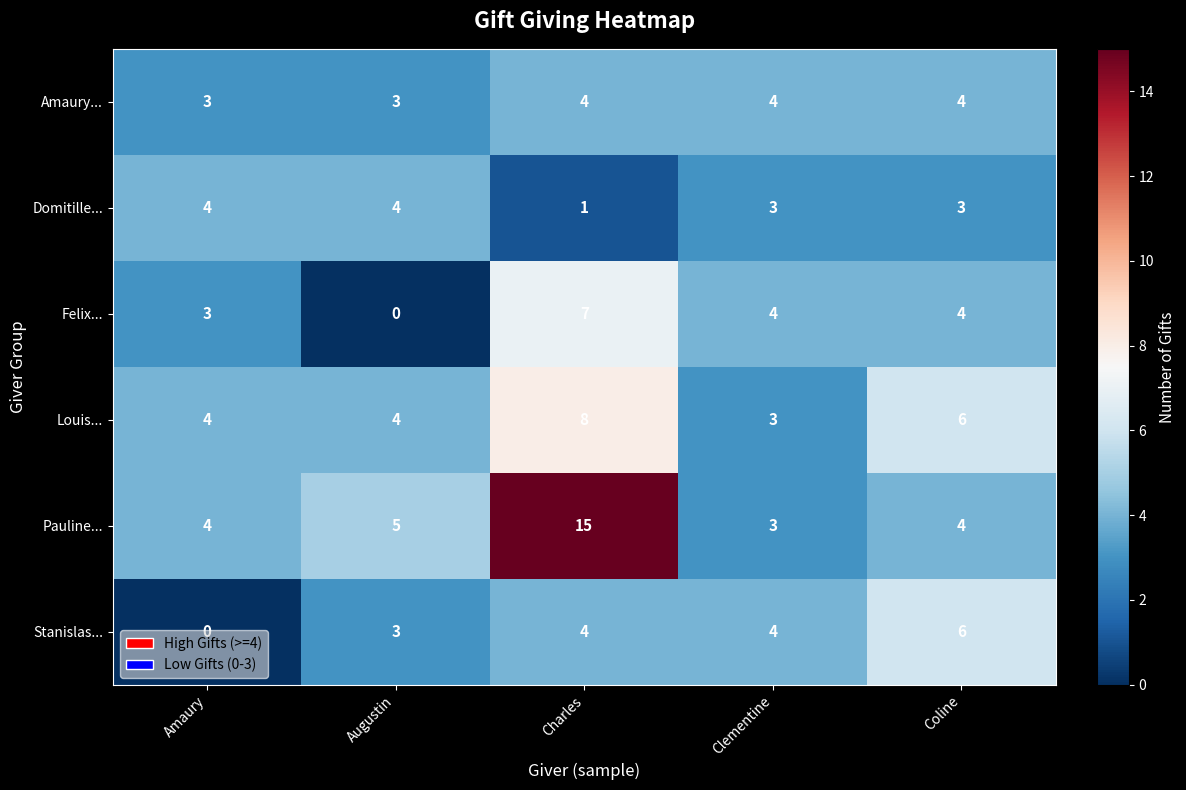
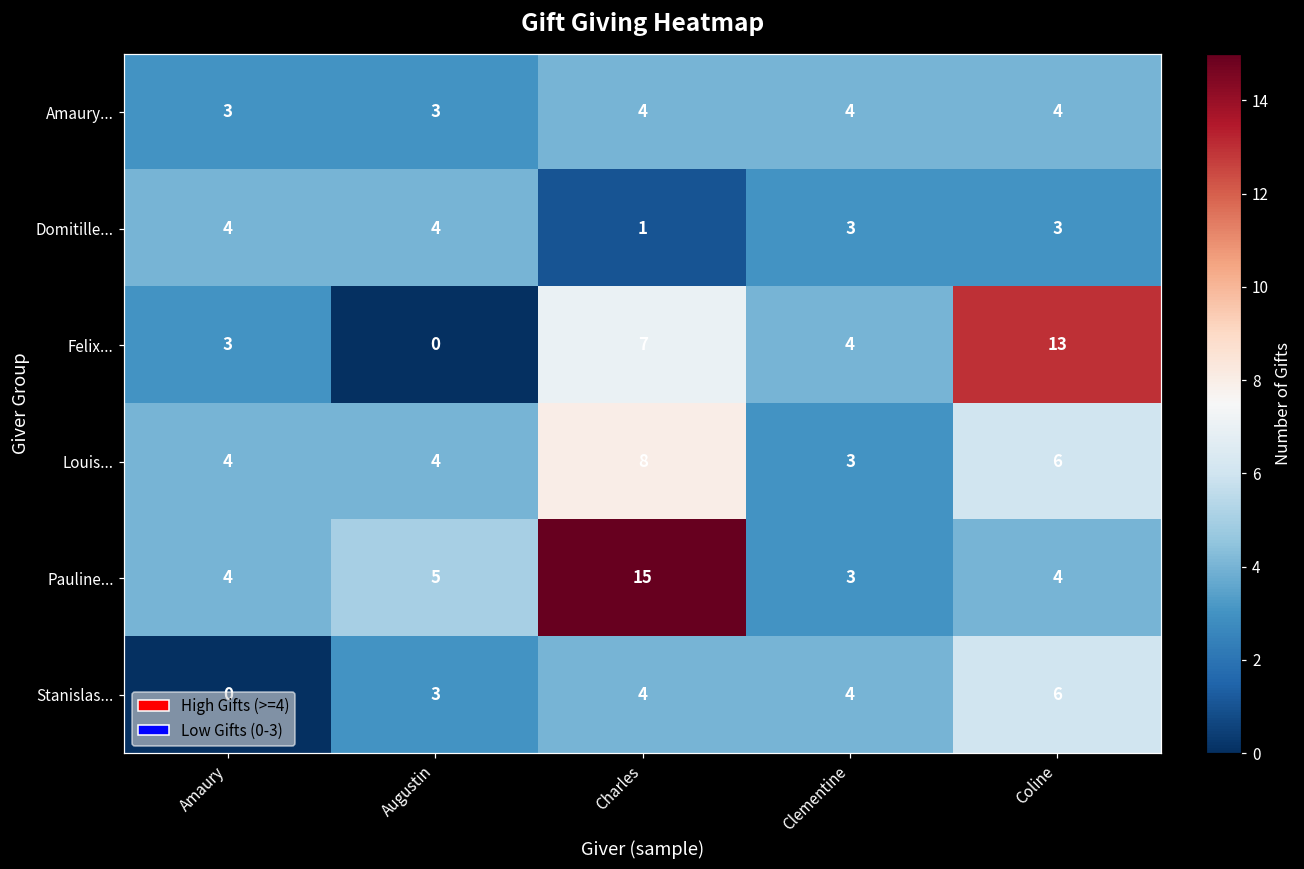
  {
    "Amaury...": {
      "Amaury": 3,
      "Augustin": 3,
      "Charles": 4,
      "Clementine": 4,
      "Coline": 4
    },
    "Domitille...": {
      "Amaury": 4,
      "Augustin": 4,
      "Charles": 1,
      "Clementine": 3,
      "Coline": 3
    },
    "Felix...": {
      "Amaury": 3,
      "Augustin": 0,
      "Clementine": 4,
-     "Coline": 4
+     "Coline": 13
    },
    "Louis...": {
      "Amaury": 4,
      "Augustin": 4,
      "Clementine": 3
    },
    "Pauline...": {
      "Amaury": 4,
      "Augustin": 5,
      "Charles": 15,
      "Clementine": 3,
      "Coline": 4
    },
    "Stanislas...": {
      "Augustin": 3,
      "Charles": 4,
      "Clementine": 4
    }
  }
